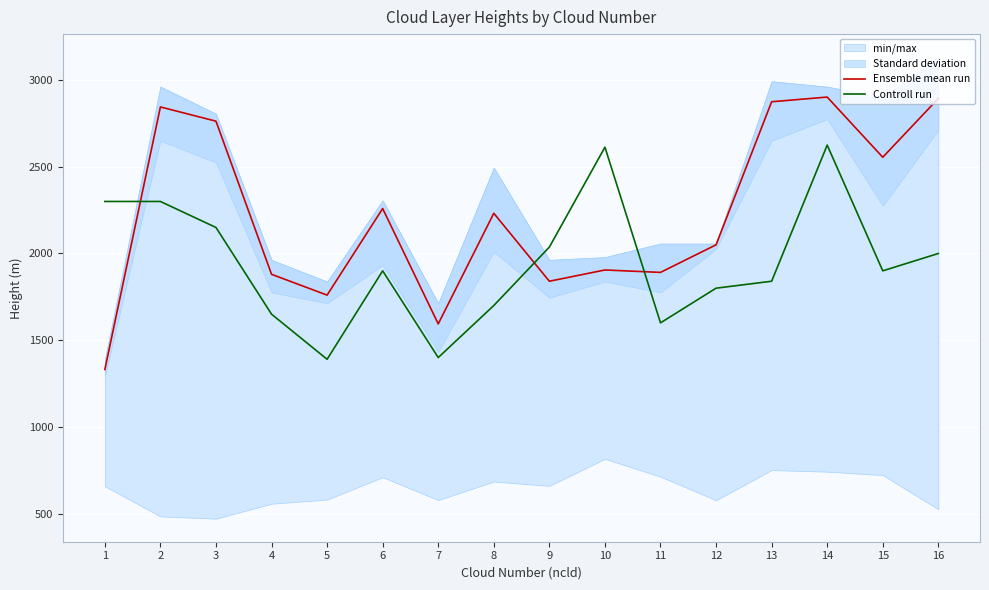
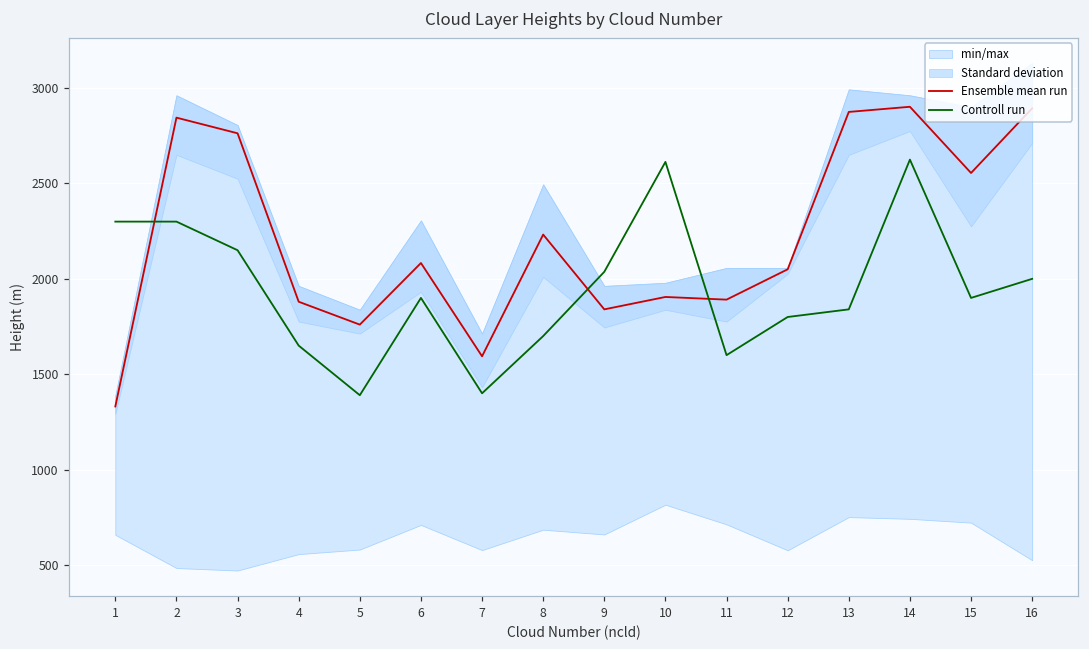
  {
    "Ensemble mean run": {
      "1": 1330,
      "2": 2850,
      "3": 2760,
      "4": 1880,
      "5": 1760,
-     "6": 2260,
+     "6": 2080,
      "7": 1590,
      "8": 2230,
      "9": 1840,
      "10": 1910,
      "11": 1890,
      "13": 2880,
      "14": 2900,
      "15": 2560
    },
    "Controll run": {
      "1": 2300,
      "2": 2300,
      "3": 2150,
      "4": 1650,
      "5": 1390,
      "6": 1900,
      "7": 1400,
      "8": 1700,
      "9": 2040,
      "10": 2610,
      "11": 1600,
      "12": 1800,
      "13": 1840,
      "14": 2630,
      "15": 1900,
      "16": 2000
    }
  }
